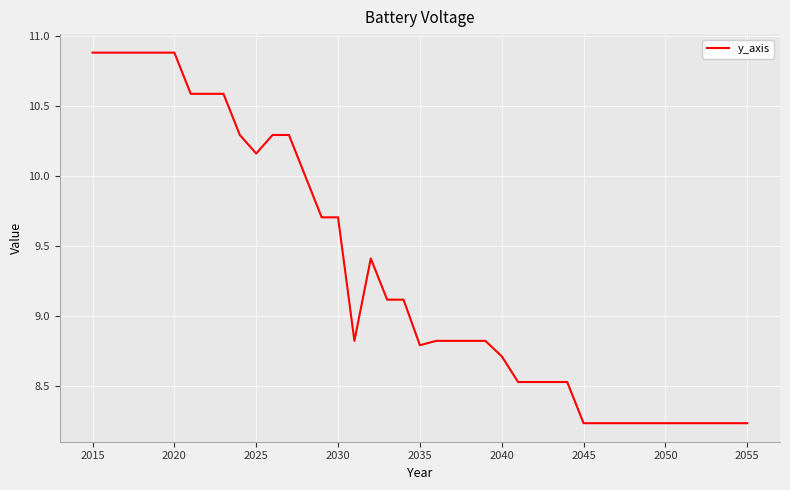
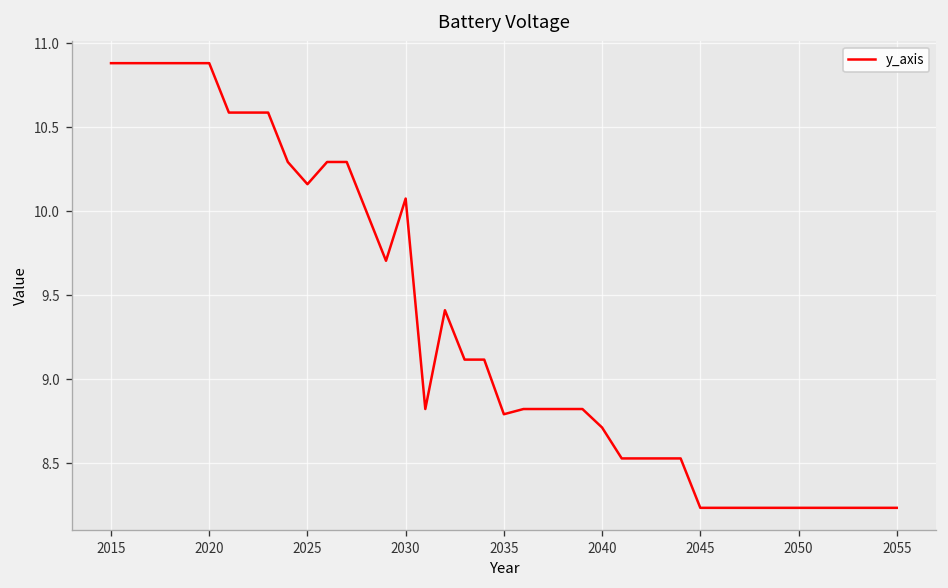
  {
    "2015": 10.88,
    "2020": 10.88,
    "2025": 10.16,
-   "2030": 9.71,
+   "2030": 10.08,
    "2035": 8.79,
    "2040": 8.71,
    "2045": 8.24,
    "2050": 8.24,
    "2055": 8.24
  }
